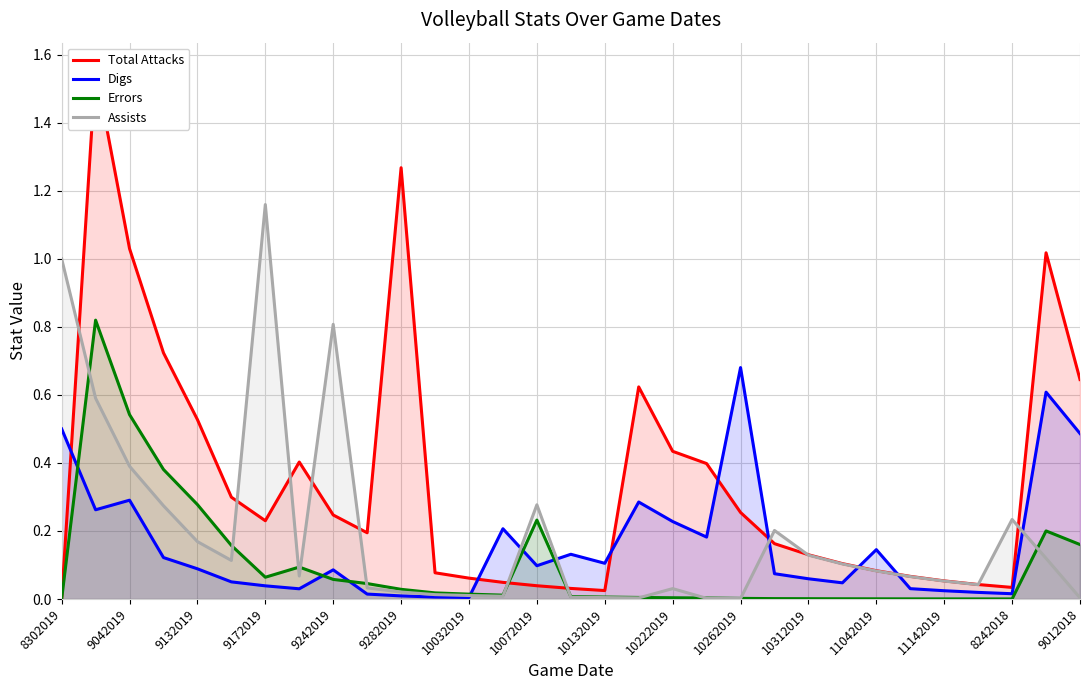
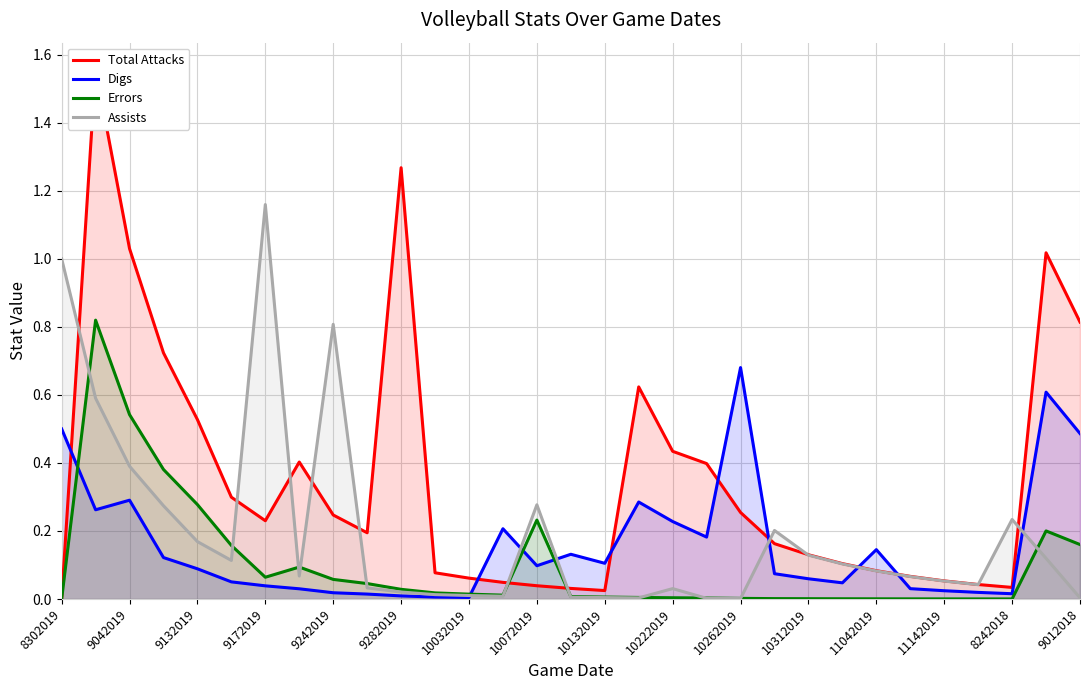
  {
    "Total Attacks": {
      "9042019": 1.03,
      "9132019": 0.53,
      "9172019": 0.23,
      "9242019": 0.25,
      "9282019": 1.27,
      "10032019": 0.06,
      "10072019": 0.04,
      "10132019": 0.02,
      "10222019": 0.43,
      "10262019": 0.25,
      "8242018": 0.03,
-     "9012018": 0.65
+     "9012018": 0.81
    },
    "Digs": {
      "8302019": 0.50,
      "9042019": 0.29,
      "9132019": 0.09,
      "9172019": 0.04,
-     "9242019": 0.09,
+     "9242019": 0.02,
      "9282019": 0.01,
      "10072019": 0.10,
      "10132019": 0.11,
      "10222019": 0.23,
      "10262019": 0.68,
      "10312019": 0.06,
      "11042019": 0.15,
      "11142019": 0.02,
      "8242018": 0.02,
      "9012018": 0.49
    },
    "Errors": {
      "9042019": 0.54,
      "9132019": 0.28,
      "9172019": 0.06,
      "9242019": 0.06,
      "9282019": 0.03,
      "10072019": 0.23,
      "10222019": 0.00,
      "10312019": 0.00,
      "11042019": 0.00,
      "11142019": 0.00,
      "8242018": 0.00,
      "9012018": 0.16
    },
    "Assists": {
      "8302019": 1.00,
      "9042019": 0.39,
      "9132019": 0.17,
      "9172019": 1.16,
      "9242019": 0.81,
      "9282019": 0.02,
      "10072019": 0.28,
      "10222019": 0.03,
      "8242018": 0.23,
      "9012018": 0.00
    }
  }
